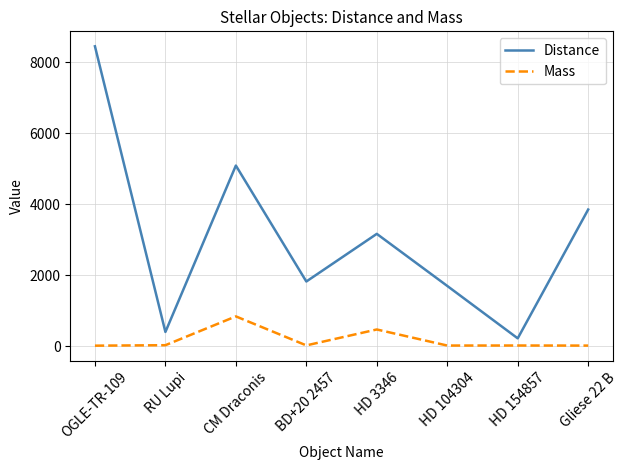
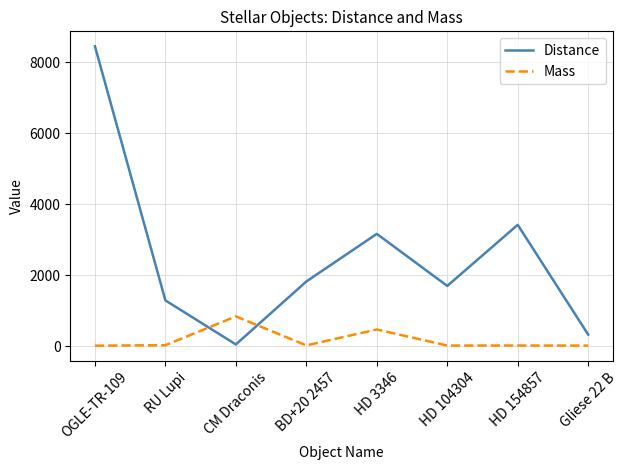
  {
    "Distance": {
      "OGLE-TR-109": 8500,
-     "RU Lupi": 400,
-     "CM Draconis": 5100,
+     "RU Lupi": 1300,
+     "CM Draconis": 0,
      "BD+20 2457": 1800,
      "HD 3346": 3200,
      "HD 104304": 1700,
-     "HD 154857": 200,
-     "Gliese 22 B": 3900
+     "HD 154857": 3400,
+     "Gliese 22 B": 300
    },
    "Mass": {
      "OGLE-TR-109": 0,
      "RU Lupi": 0,
      "CM Draconis": 800,
      "BD+20 2457": 0,
      "HD 3346": 500,
      "HD 104304": 0,
      "HD 154857": 0,
      "Gliese 22 B": 0
    }
  }
